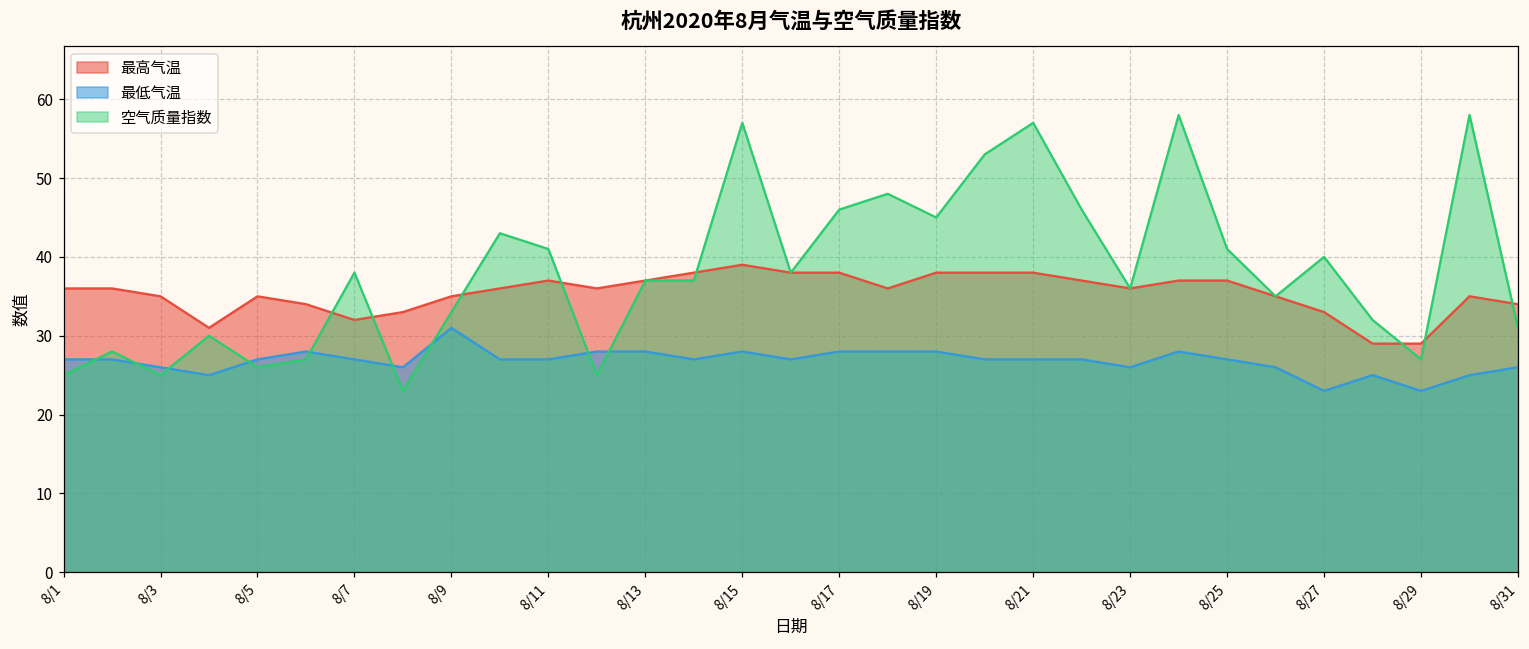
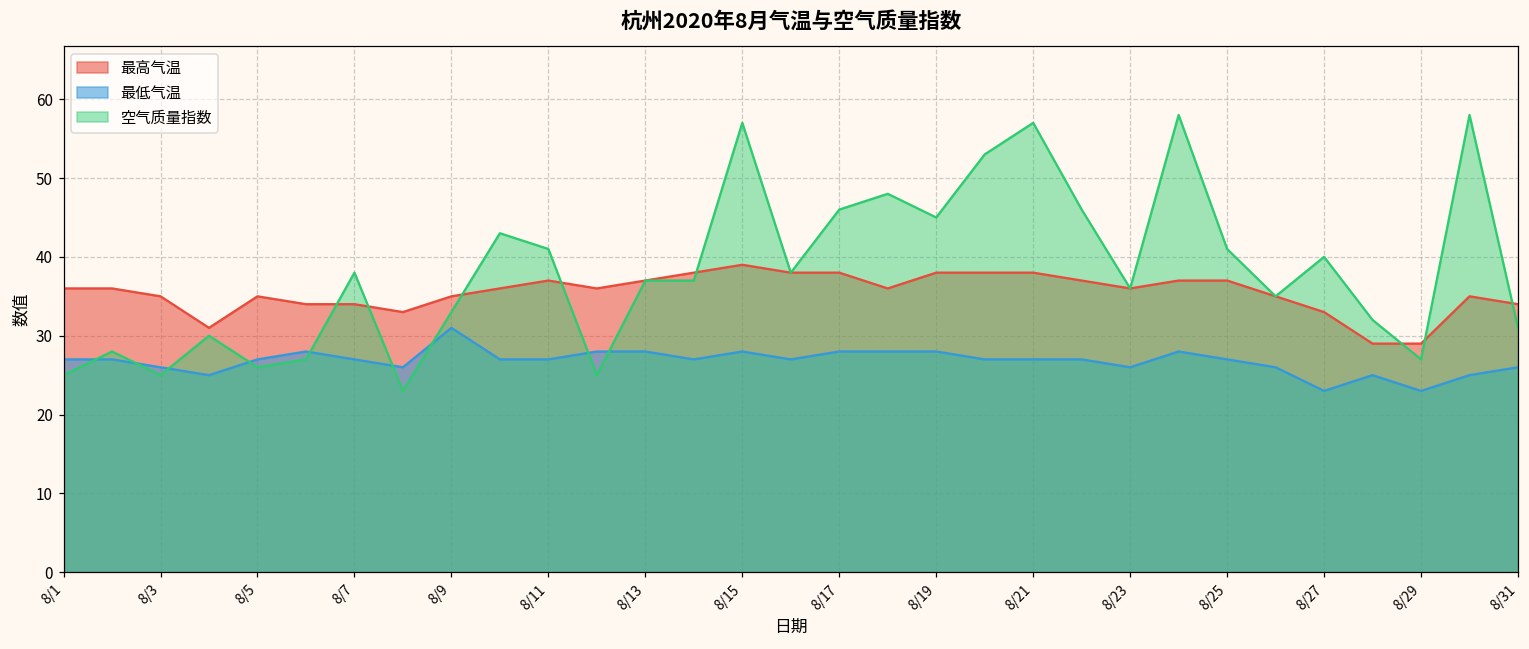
  {
    "最高气温": {
      "8/1": 36,
      "8/3": 35,
      "8/5": 35,
-     "8/7": 32,
+     "8/7": 34,
      "8/9": 35,
      "8/11": 37,
      "8/15": 39,
      "8/17": 38,
      "8/19": 38,
      "8/21": 38,
      "8/25": 37,
      "8/27": 33,
      "8/29": 29,
      "8/31": 34
    },
    "最低气温": {
      "8/1": 27,
      "8/3": 26,
      "8/5": 27,
      "8/7": 27,
      "8/9": 31,
      "8/11": 27,
      "8/13": 28,
      "8/15": 28,
      "8/17": 28,
      "8/19": 28,
      "8/21": 27,
      "8/23": 26,
      "8/25": 27,
      "8/27": 23,
      "8/29": 23,
      "8/31": 26
    },
    "空气质量指数": {
      "8/1": 25,
      "8/3": 25,
      "8/5": 26,
      "8/7": 38,
      "8/9": 33,
      "8/11": 41,
      "8/15": 57,
      "8/17": 46,
      "8/19": 45,
      "8/21": 57,
      "8/25": 41,
      "8/27": 40,
      "8/29": 27,
      "8/31": 31
    }
  }
